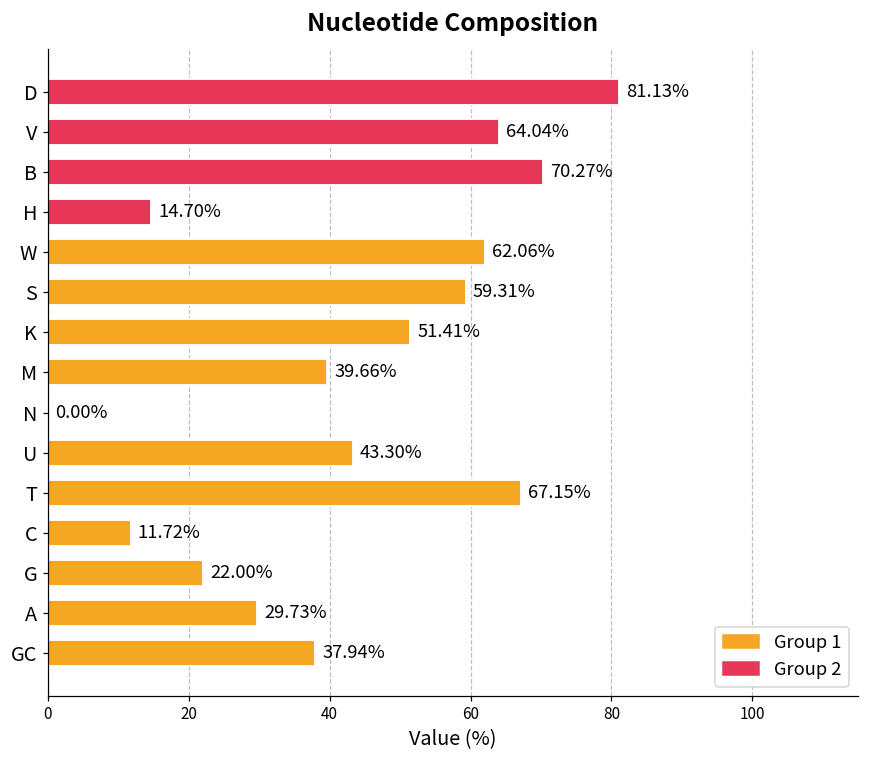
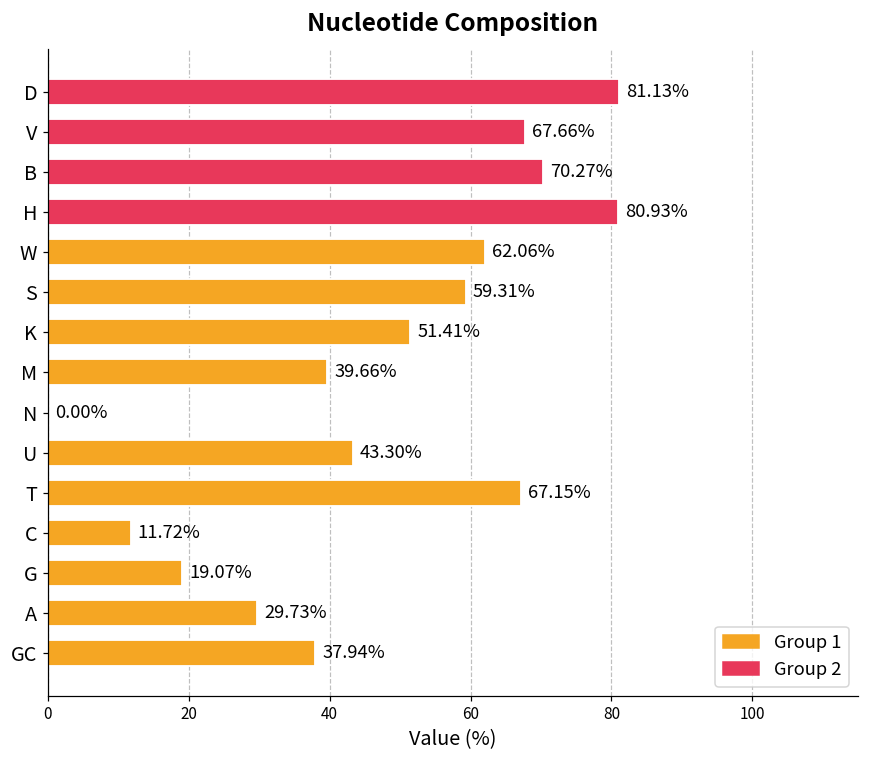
  {
    "D": "81.13%",
-   "V": "64.04%",
+   "V": "67.66%",
    "B": "70.27%",
-   "H": "14.70%",
+   "H": "80.93%",
    "W": "62.06%",
    "S": "59.31%",
    "K": "51.41%",
    "M": "39.66%",
    "N": "0.00%",
    "U": "43.30%",
    "T": "67.15%",
    "C": "11.72%",
-   "G": "22.00%",
+   "G": "19.07%",
    "A": "29.73%",
    "GC": "37.94%"
  }
